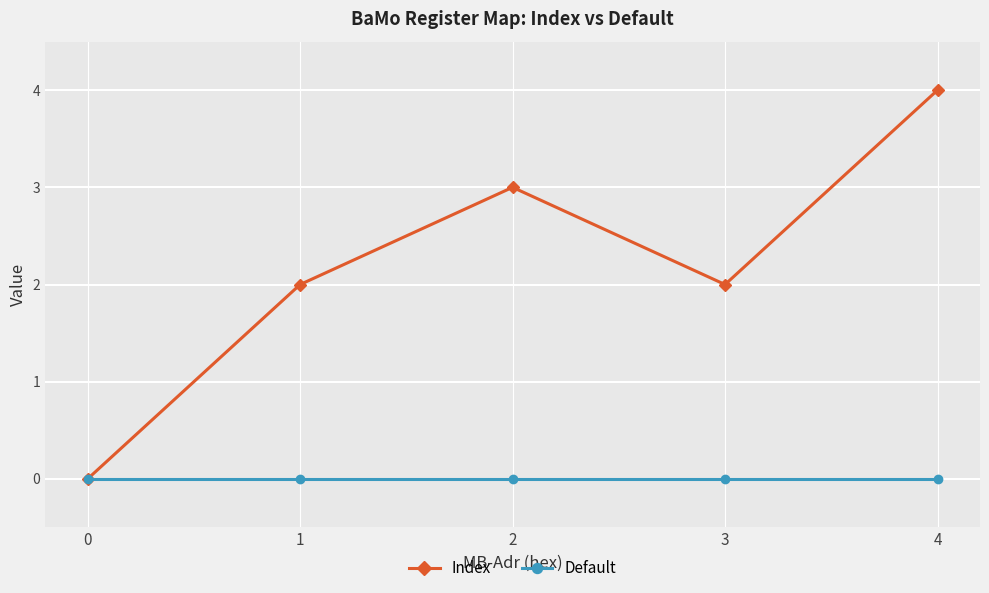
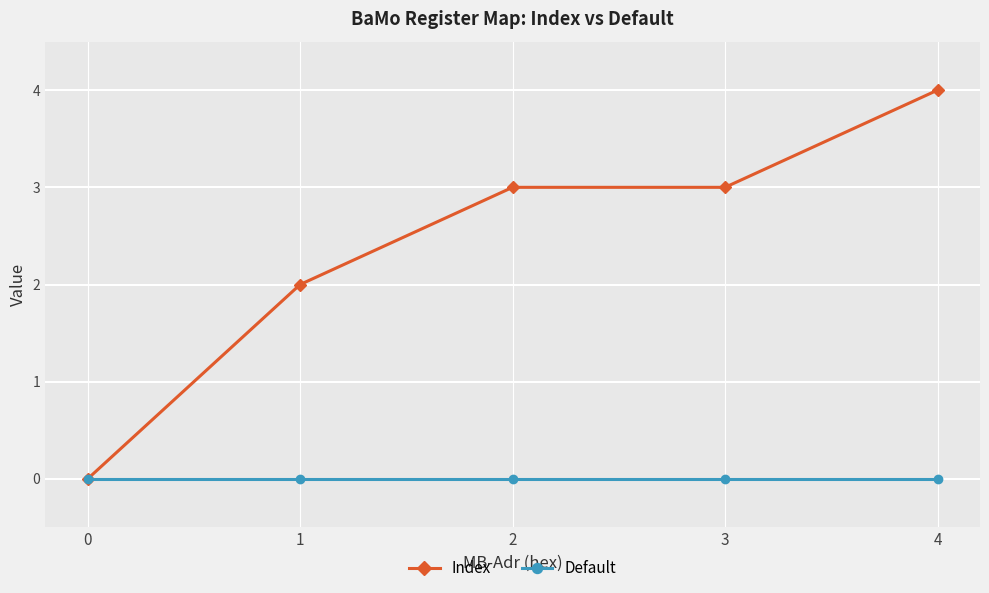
  {
    "Index": {
      "1": 2,
      "2": 3,
-     "3": 2,
+     "3": 3,
      "4": 4
    },
    "Default": {
      "1": 0,
      "2": 0,
      "3": 0,
      "4": 0
    }
  }
